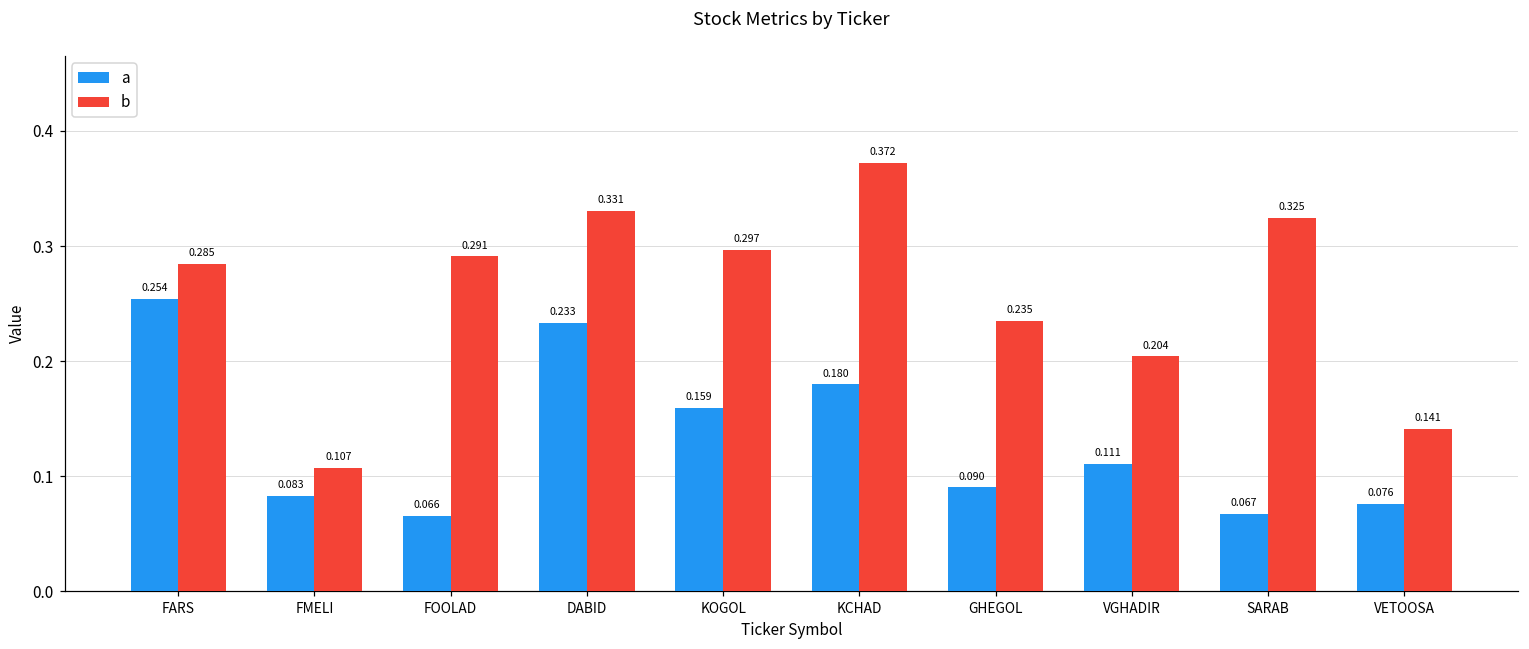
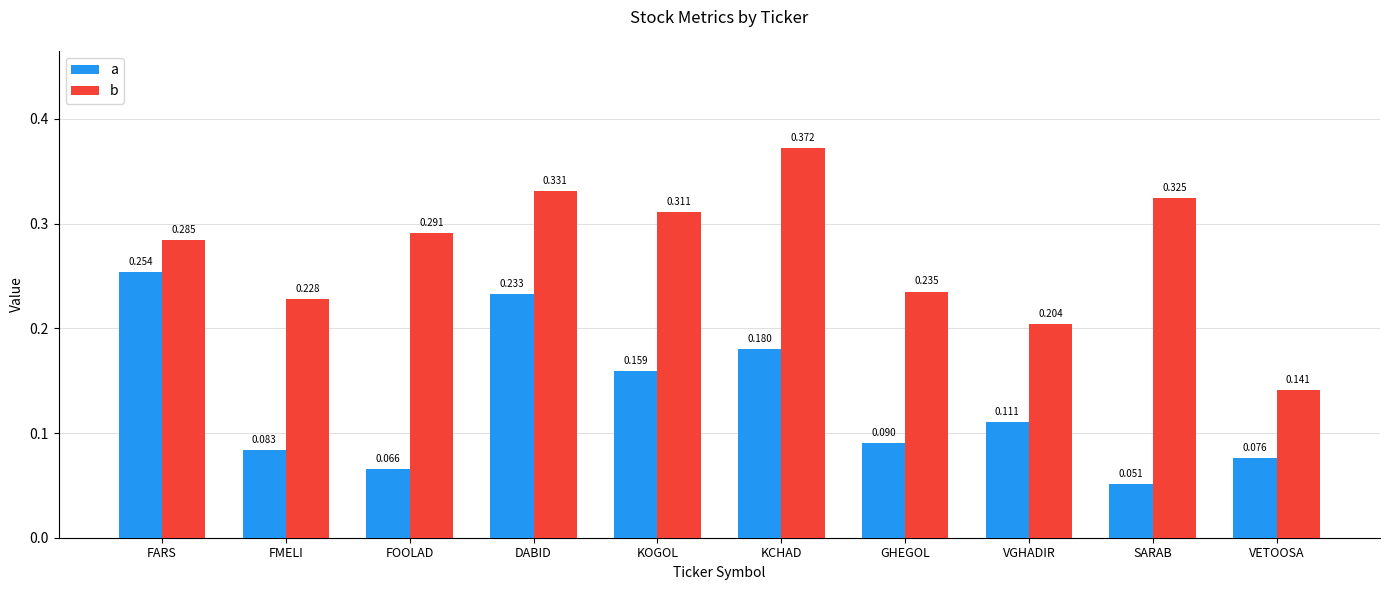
  {
    "a": {
      "FARS": 0.254,
      "FMELI": 0.083,
      "FOOLAD": 0.066,
      "DABID": 0.233,
      "KOGOL": 0.159,
      "KCHAD": 0.180,
      "GHEGOL": 0.090,
      "VGHADIR": 0.111,
-     "SARAB": 0.067,
+     "SARAB": 0.051,
      "VETOOSA": 0.076
    },
    "b": {
      "FARS": 0.285,
-     "FMELI": 0.107,
+     "FMELI": 0.228,
      "FOOLAD": 0.291,
      "DABID": 0.331,
-     "KOGOL": 0.297,
+     "KOGOL": 0.311,
      "KCHAD": 0.372,
      "GHEGOL": 0.235,
      "VGHADIR": 0.204,
      "SARAB": 0.325,
      "VETOOSA": 0.141
    }
  }
